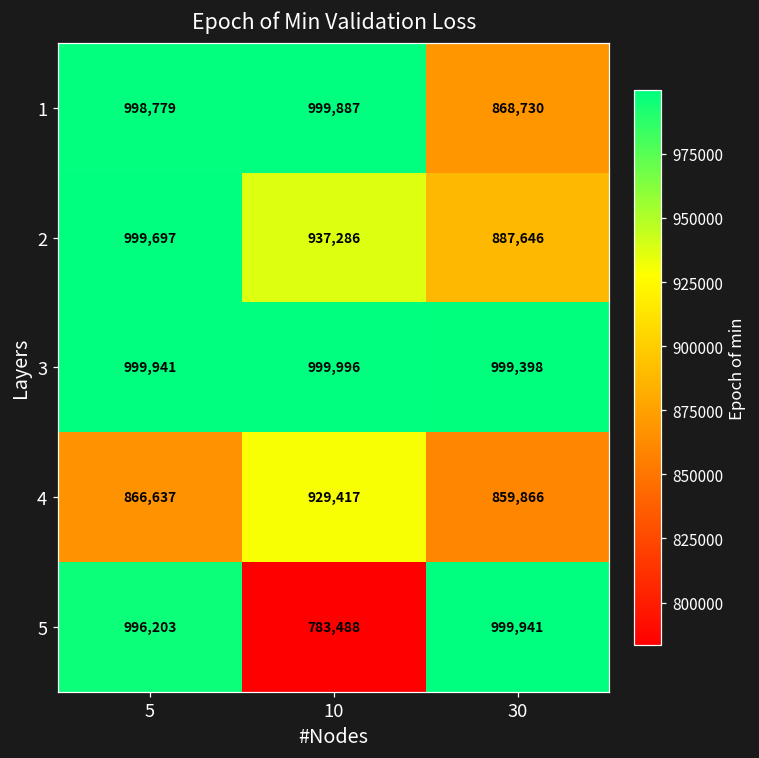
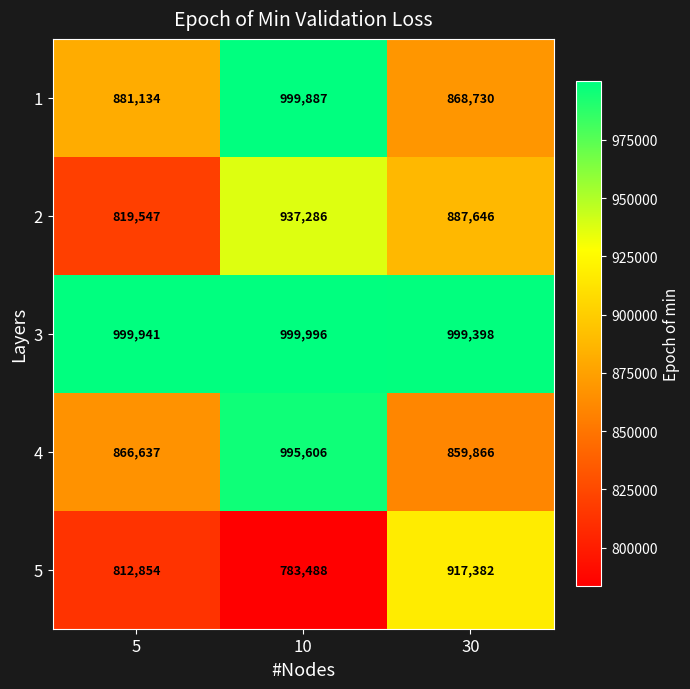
  {
    "1": {
-     "5": "998,779",
+     "5": "881,134",
      "10": "999,887",
      "30": "868,730"
    },
    "2": {
-     "5": "999,697",
+     "5": "819,547",
      "10": "937,286",
      "30": "887,646"
    },
    "3": {
      "5": "999,941",
      "10": "999,996",
      "30": "999,398"
    },
    "4": {
      "5": "866,637",
-     "10": "929,417",
+     "10": "995,606",
      "30": "859,866"
    },
    "5": {
-     "5": "996,203",
+     "5": "812,854",
      "10": "783,488",
-     "30": "999,941"
+     "30": "917,382"
    }
  }
